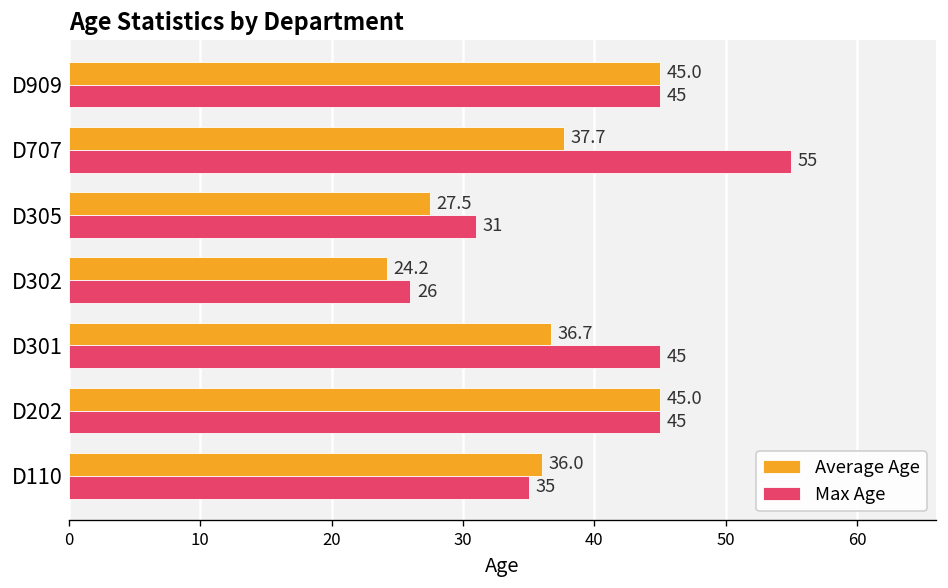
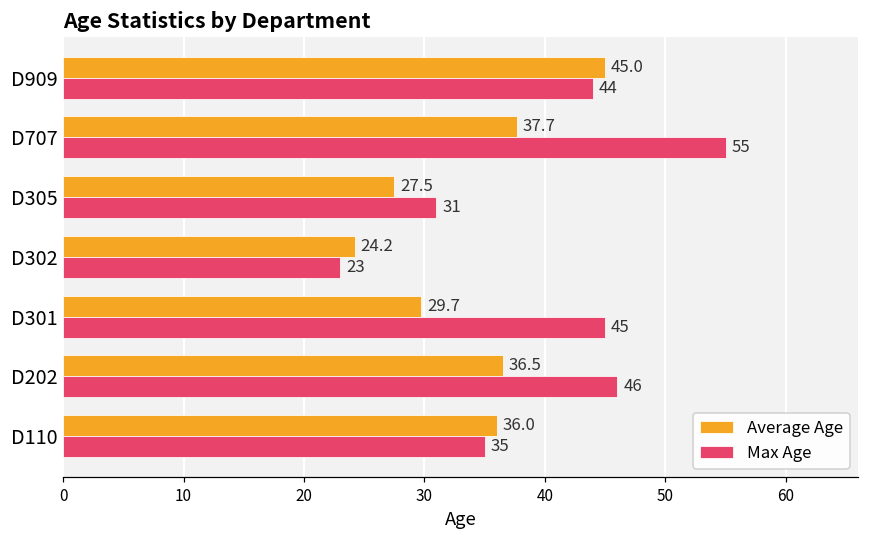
  {
    "Average Age": {
      "D909": 45.0,
      "D707": 37.7,
      "D305": 27.5,
      "D302": 24.2,
-     "D301": 36.7,
-     "D202": 45.0,
+     "D301": 29.7,
+     "D202": 36.5,
      "D110": 36.0
    },
    "Max Age": {
-     "D909": 45,
+     "D909": 44,
      "D707": 55,
      "D305": 31,
-     "D302": 26,
+     "D302": 23,
      "D301": 45,
-     "D202": 45,
+     "D202": 46,
      "D110": 35
    }
  }
